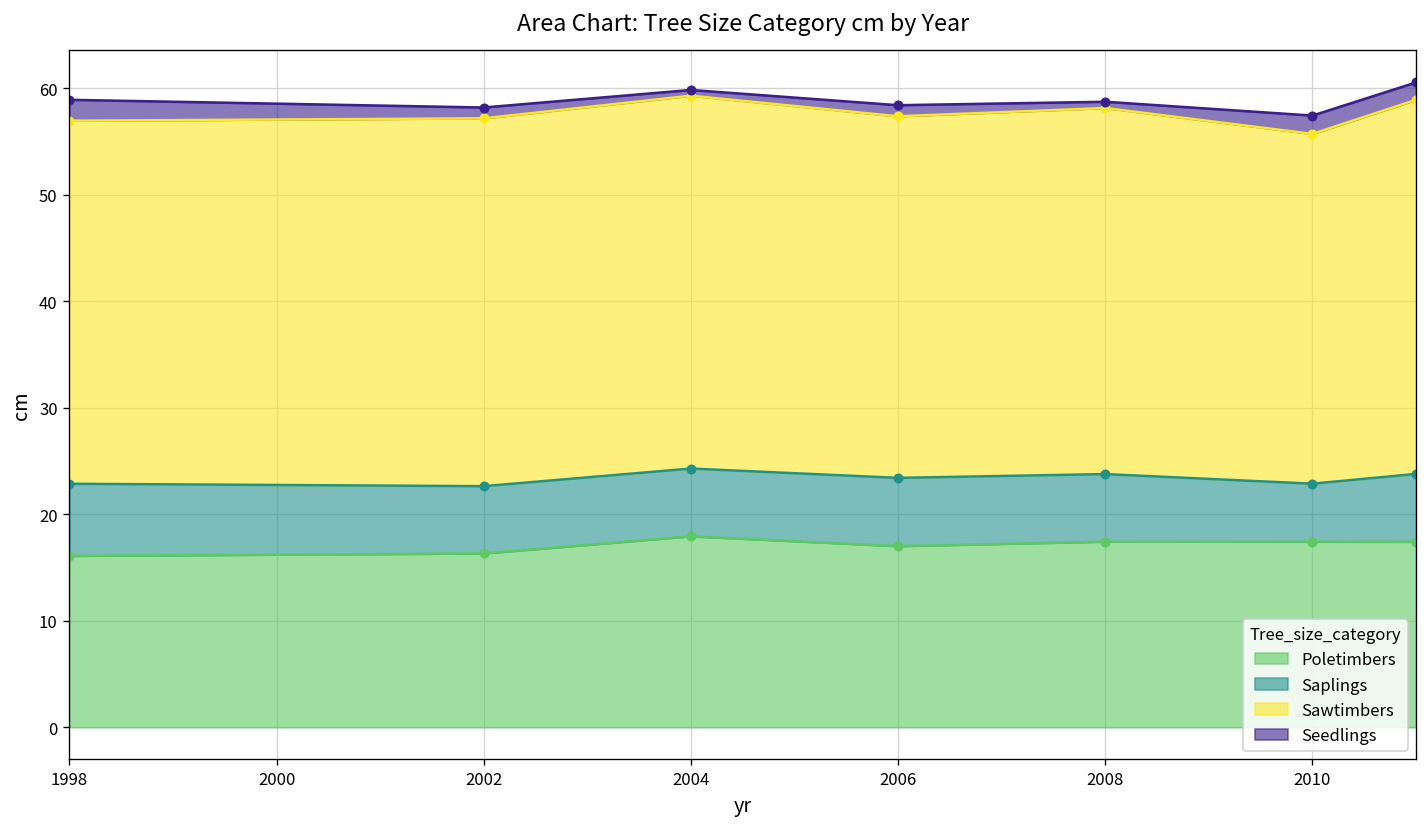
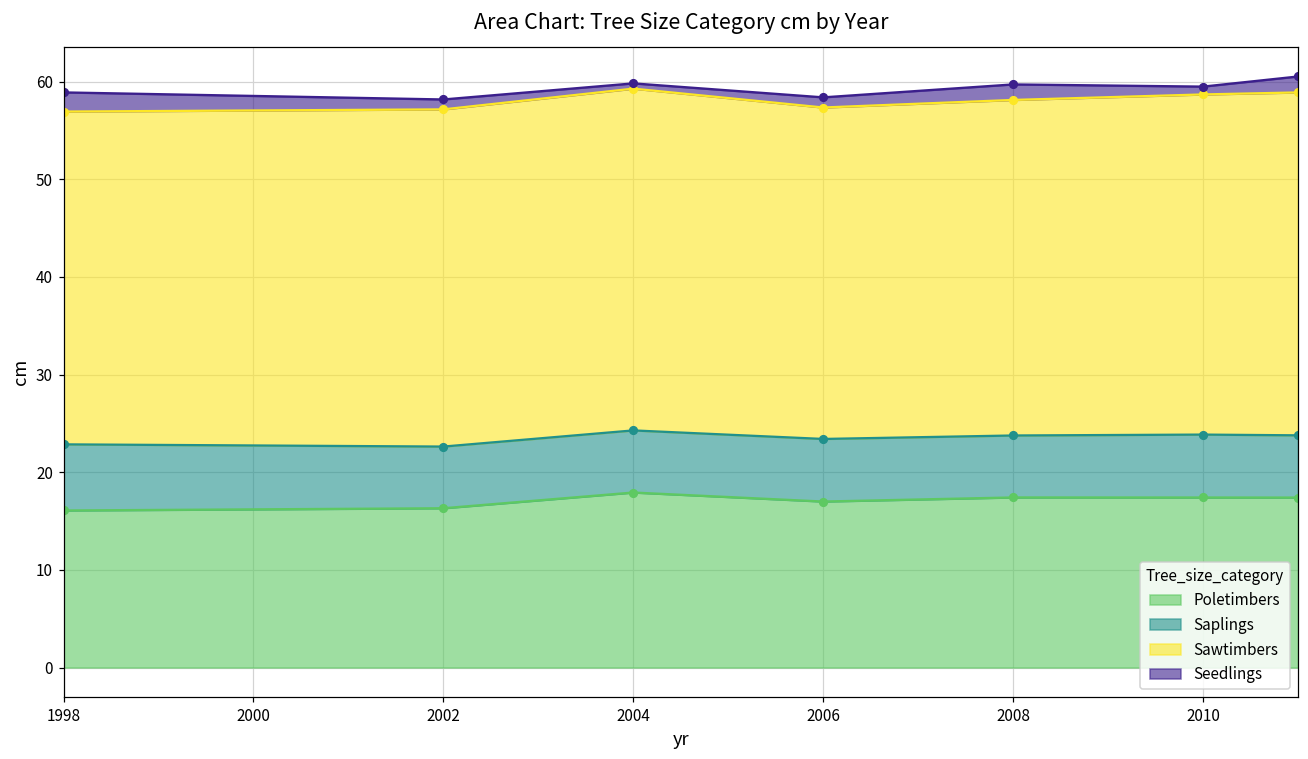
  {
    "Poletimbers": {
      "1998": 16,
      "2002": 16,
      "2004": 18,
      "2006": 17,
      "2008": 17,
      "2010": 17
    },
    "Saplings": {
      "1998": 7,
      "2002": 6,
      "2004": 6,
      "2006": 6,
      "2008": 6,
-     "2010": 5
+     "2010": 6
    },
    "Sawtimbers": {
      "1998": 34,
      "2002": 35,
      "2004": 35,
      "2006": 34,
      "2008": 34,
-     "2010": 33
+     "2010": 35
    },
    "Seedlings": {
      "1998": 2,
      "2002": 1,
      "2004": 1,
      "2006": 1,
-     "2008": 1,
-     "2010": 2
+     "2008": 2,
+     "2010": 1
    }
  }
